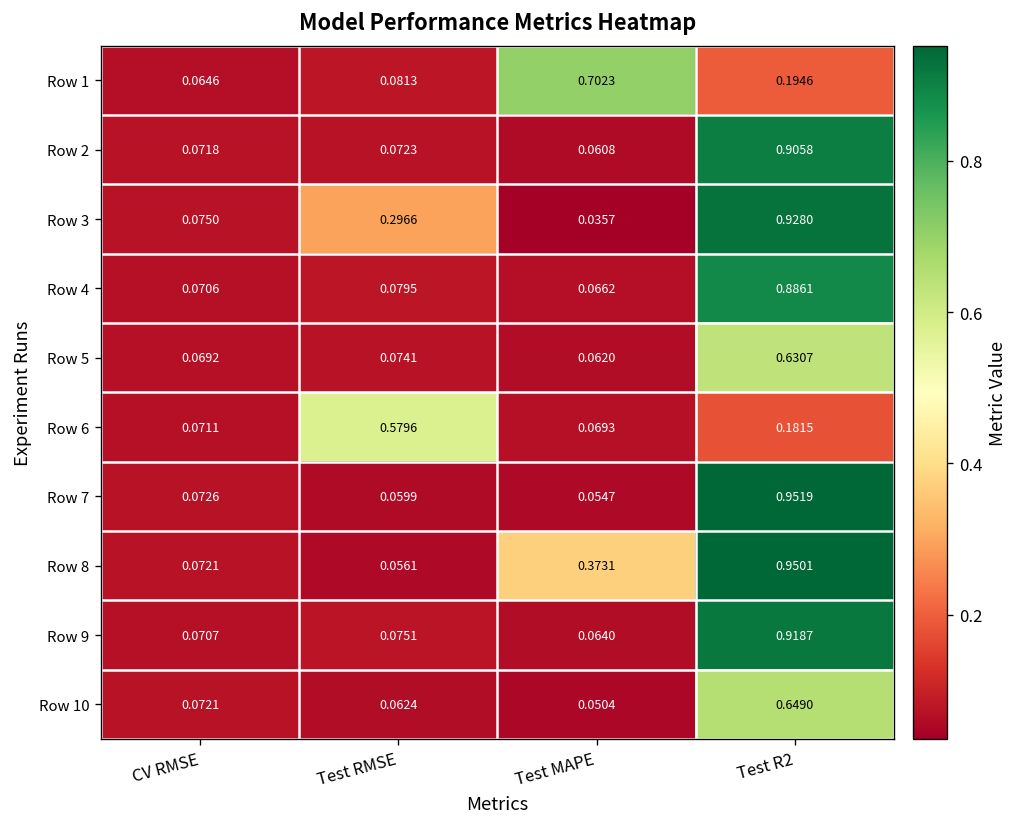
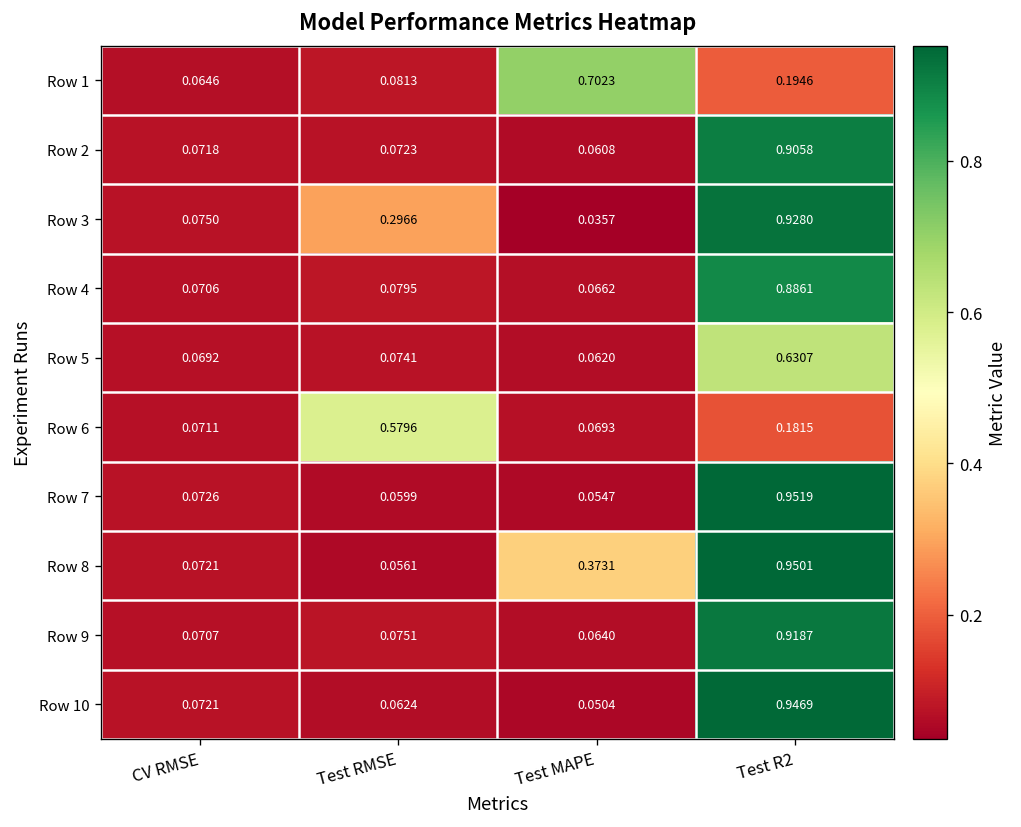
  {
    "Row 1": {
      "CV RMSE": 0.0646,
      "Test RMSE": 0.0813,
      "Test MAPE": 0.7023,
      "Test R2": 0.1946
    },
    "Row 2": {
      "CV RMSE": 0.0718,
      "Test RMSE": 0.0723,
      "Test MAPE": 0.0608,
      "Test R2": 0.9058
    },
    "Row 3": {
      "CV RMSE": 0.0750,
      "Test RMSE": 0.2966,
      "Test MAPE": 0.0357,
      "Test R2": 0.9280
    },
    "Row 4": {
      "CV RMSE": 0.0706,
      "Test RMSE": 0.0795,
      "Test MAPE": 0.0662,
      "Test R2": 0.8861
    },
    "Row 5": {
      "CV RMSE": 0.0692,
      "Test RMSE": 0.0741,
      "Test MAPE": 0.0620,
      "Test R2": 0.6307
    },
    "Row 6": {
      "CV RMSE": 0.0711,
      "Test RMSE": 0.5796,
      "Test MAPE": 0.0693,
      "Test R2": 0.1815
    },
    "Row 7": {
      "CV RMSE": 0.0726,
      "Test RMSE": 0.0599,
      "Test MAPE": 0.0547,
      "Test R2": 0.9519
    },
    "Row 8": {
      "CV RMSE": 0.0721,
      "Test RMSE": 0.0561,
      "Test MAPE": 0.3731,
      "Test R2": 0.9501
    },
    "Row 9": {
      "CV RMSE": 0.0707,
      "Test RMSE": 0.0751,
      "Test MAPE": 0.0640,
      "Test R2": 0.9187
    },
    "Row 10": {
      "CV RMSE": 0.0721,
      "Test RMSE": 0.0624,
      "Test MAPE": 0.0504,
-     "Test R2": 0.6490
+     "Test R2": 0.9469
    }
  }
